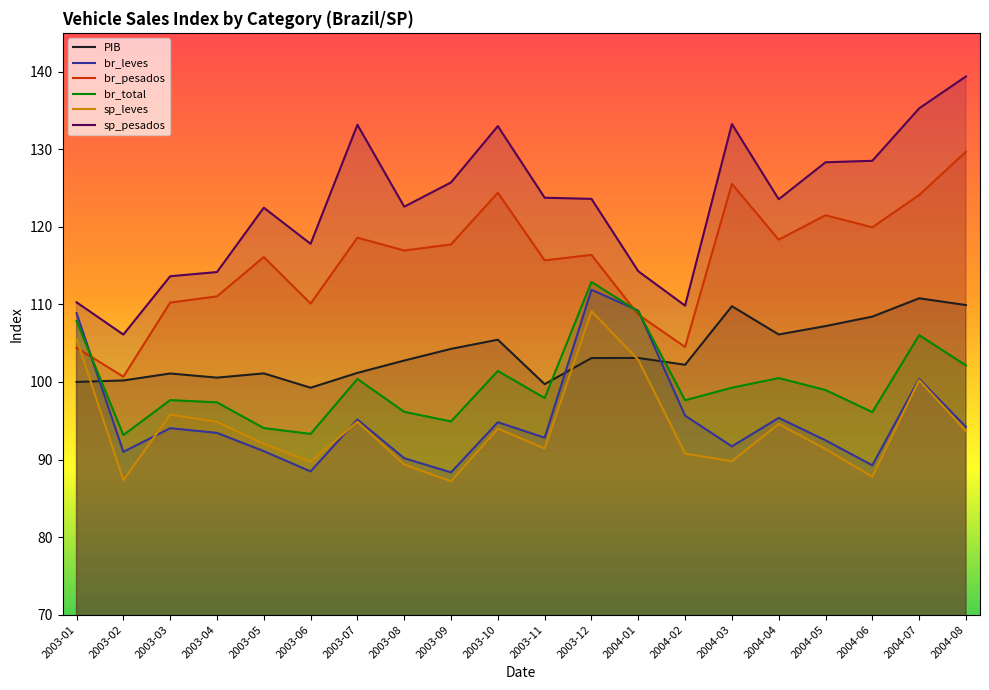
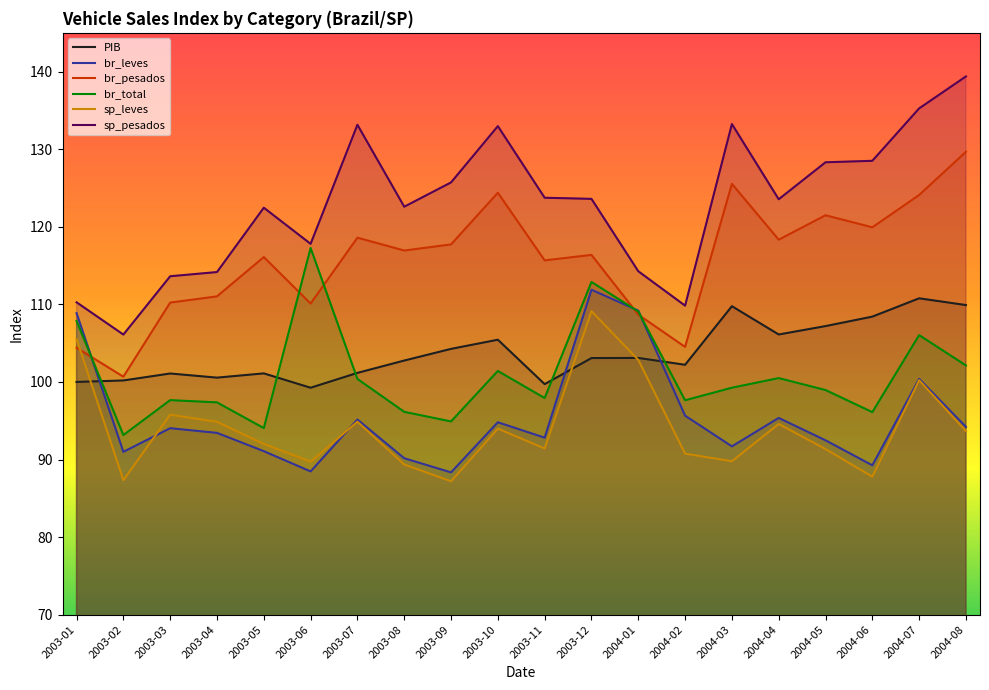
  {
    "PIB": {
      "2003-01": 100,
      "2003-02": 100,
      "2003-03": 101,
      "2003-04": 101,
      "2003-05": 101,
      "2003-06": 99,
      "2003-07": 101,
      "2003-08": 103,
      "2003-09": 104,
      "2003-10": 105,
      "2003-11": 100,
      "2003-12": 103,
      "2004-02": 102,
      "2004-03": 110,
      "2004-04": 106,
      "2004-05": 107,
      "2004-06": 108,
      "2004-07": 111,
      "2004-08": 110
    },
    "br_leves": {
      "2003-01": 109,
      "2003-02": 91,
      "2003-03": 94,
      "2003-04": 93,
      "2003-05": 91,
      "2003-06": 88,
      "2003-08": 90,
      "2003-09": 88,
      "2003-10": 95,
      "2003-11": 93,
      "2003-12": 112,
      "2004-02": 96,
      "2004-03": 92,
      "2004-04": 95,
      "2004-05": 92,
      "2004-06": 89,
      "2004-08": 94
    },
    "br_pesados": {
      "2003-01": 104,
      "2003-02": 101,
      "2003-03": 110,
      "2003-04": 111,
      "2003-05": 116,
      "2003-06": 110,
      "2003-07": 119,
      "2003-08": 117,
      "2003-09": 118,
      "2003-10": 124,
      "2003-11": 116,
      "2003-12": 116,
      "2004-01": 109,
      "2004-02": 105,
      "2004-03": 126,
      "2004-04": 118,
      "2004-05": 121,
      "2004-06": 120,
      "2004-07": 124,
      "2004-08": 130
    },
    "br_total": {
      "2003-01": 108,
      "2003-02": 93,
      "2003-03": 98,
      "2003-04": 97,
      "2003-05": 94,
-     "2003-06": 93,
+     "2003-06": 117,
      "2003-07": 100,
      "2003-08": 96,
      "2003-09": 95,
      "2003-10": 101,
      "2003-11": 98,
      "2003-12": 113,
      "2004-02": 98,
      "2004-03": 99,
      "2004-04": 100,
      "2004-05": 99,
      "2004-06": 96,
      "2004-07": 106,
      "2004-08": 102
    },
    "sp_leves": {
      "2003-01": 106,
      "2003-02": 87,
      "2003-03": 96,
      "2003-04": 95,
      "2003-05": 92,
      "2003-06": 90,
      "2003-08": 89,
      "2003-09": 87,
      "2003-10": 94,
      "2003-11": 91,
      "2003-12": 109,
      "2004-02": 91,
      "2004-03": 90,
      "2004-04": 95,
      "2004-05": 91,
      "2004-06": 88,
      "2004-08": 94
    },
    "sp_pesados": {
      "2003-01": 110,
      "2003-02": 106,
      "2003-03": 114,
      "2003-04": 114,
      "2003-05": 122,
      "2003-06": 118,
      "2003-07": 133,
      "2003-08": 123,
      "2003-09": 126,
      "2003-10": 133,
      "2003-11": 124,
      "2003-12": 124,
      "2004-01": 114,
      "2004-02": 110,
      "2004-03": 133,
      "2004-04": 124,
      "2004-05": 128,
      "2004-06": 129,
      "2004-07": 135,
      "2004-08": 139
    }
  }
